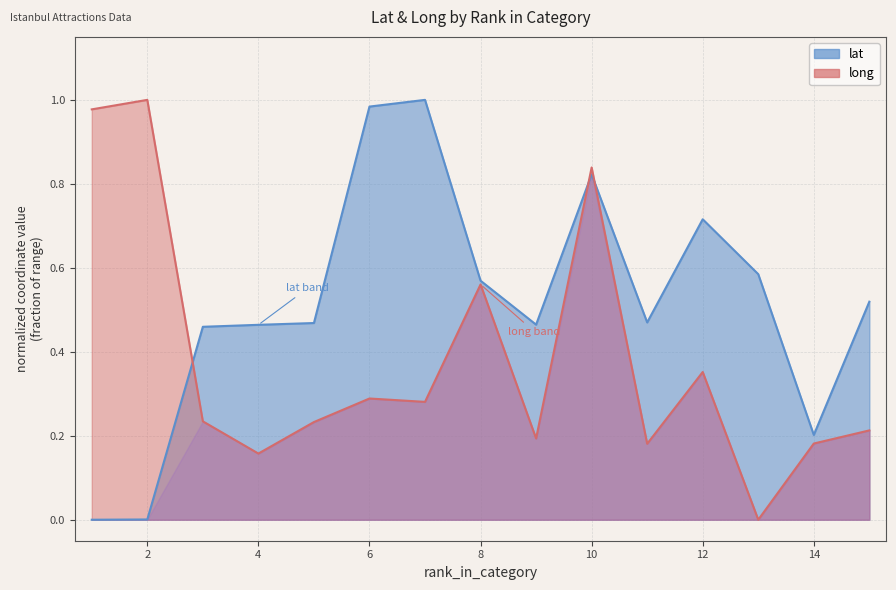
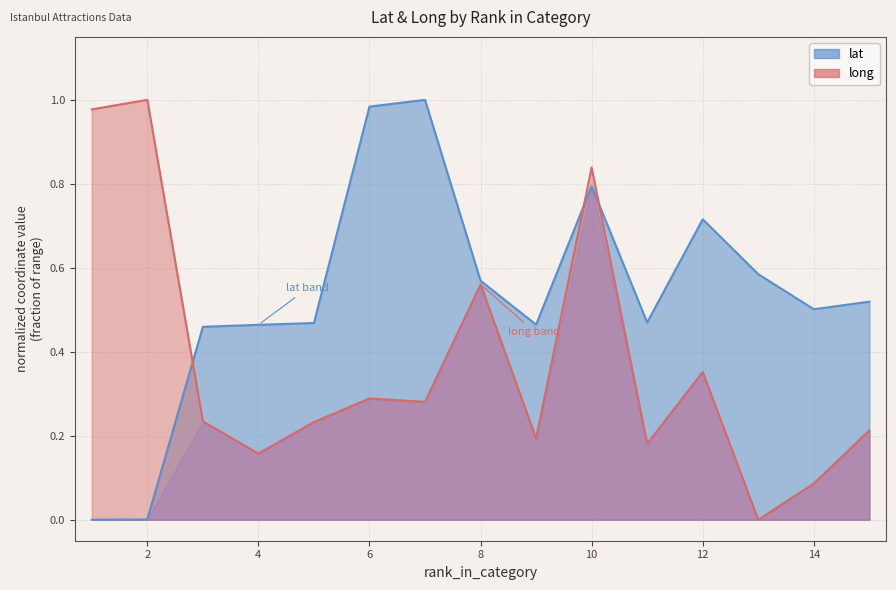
  {
    "lat": {
      "4": 0.46,
      "6": 0.98,
      "8": 0.57,
-     "10": 0.82,
+     "10": 0.79,
      "12": 0.72,
-     "14": 0.20
+     "14": 0.50
    },
    "long": {
      "2": 1.00,
      "10": 0.84,
-     "14": 0.18
+     "14": 0.09
    }
  }
